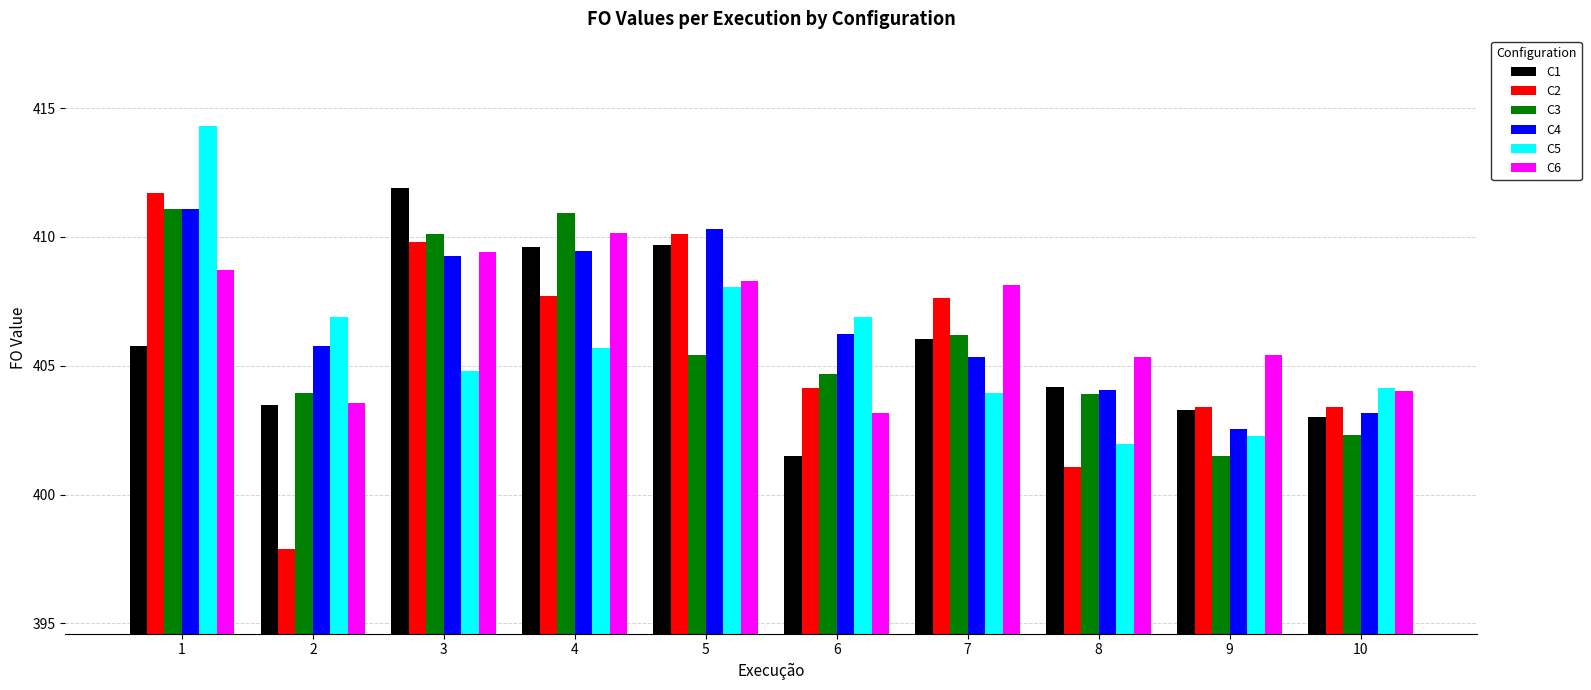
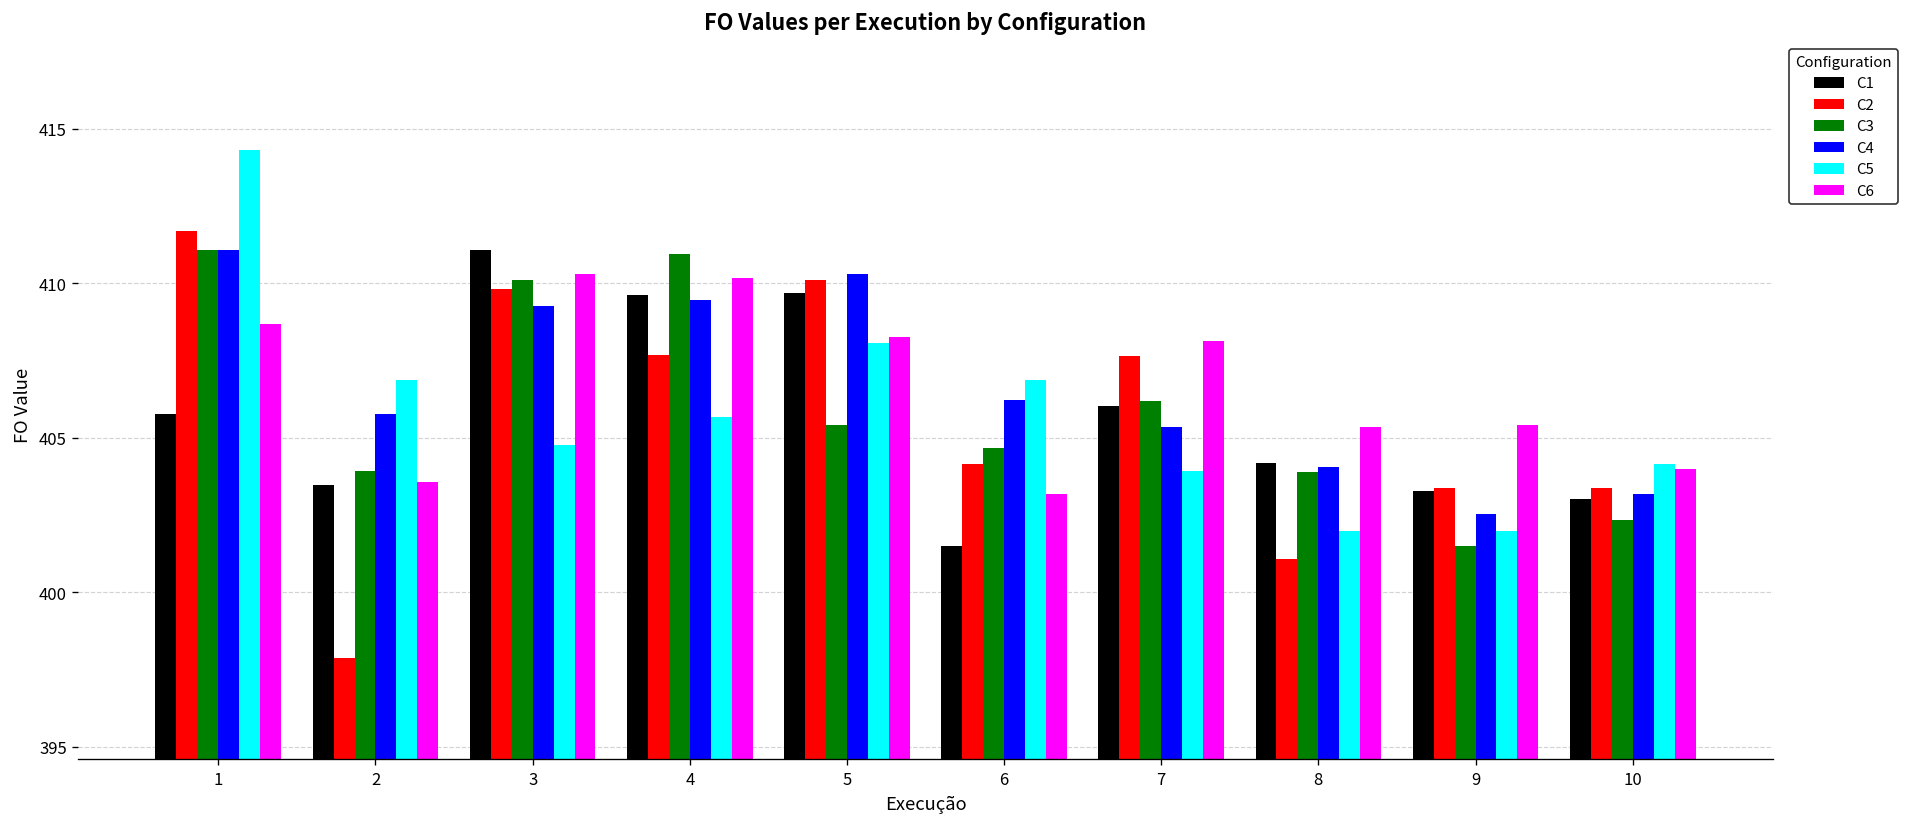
  {
    "C1": {
      "1": 405.8,
      "2": 403.5,
-     "3": 411.9,
+     "3": 411.1,
      "4": 409.6,
      "5": 409.7,
      "6": 401.5,
      "7": 406.0,
      "8": 404.2,
      "9": 403.3,
      "10": 403.0
    },
    "C2": {
      "1": 411.7,
      "2": 397.9,
      "3": 409.8,
      "4": 407.7,
      "5": 410.1,
      "6": 404.2,
      "7": 407.7,
      "8": 401.1,
      "9": 403.4,
      "10": 403.4
    },
    "C3": {
      "1": 411.1,
      "2": 403.9,
      "3": 410.1,
      "4": 410.9,
      "5": 405.4,
      "6": 404.7,
      "7": 406.2,
      "8": 403.9,
      "9": 401.5,
      "10": 402.3
    },
    "C4": {
      "1": 411.1,
      "2": 405.8,
      "3": 409.3,
      "4": 409.5,
      "5": 410.3,
      "6": 406.2,
      "7": 405.3,
      "8": 404.1,
      "9": 402.5,
      "10": 403.2
    },
    "C5": {
      "1": 414.3,
      "2": 406.9,
      "3": 404.8,
      "4": 405.7,
      "5": 408.1,
      "6": 406.9,
      "7": 403.9,
      "8": 402.0,
-     "9": 402.3,
+     "9": 402.0,
      "10": 404.2
    },
    "C6": {
      "1": 408.7,
      "2": 403.6,
-     "3": 409.4,
+     "3": 410.3,
      "4": 410.2,
      "5": 408.3,
      "6": 403.2,
      "7": 408.1,
      "8": 405.3,
      "9": 405.4,
      "10": 404.0
    }
  }
